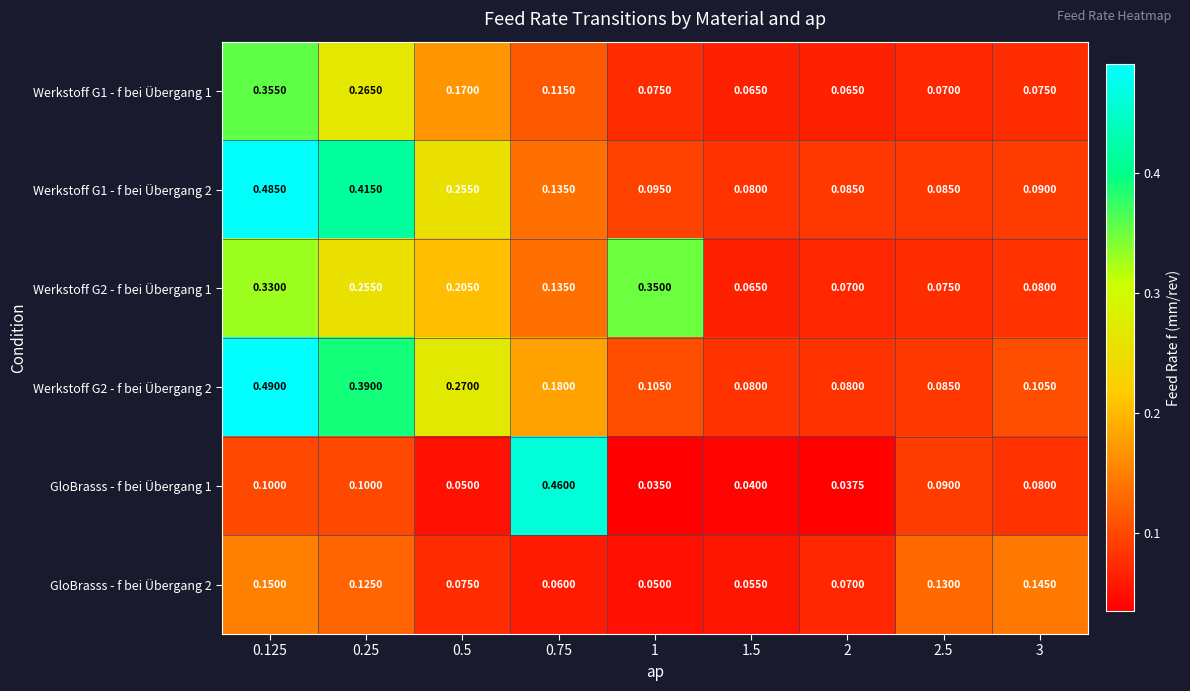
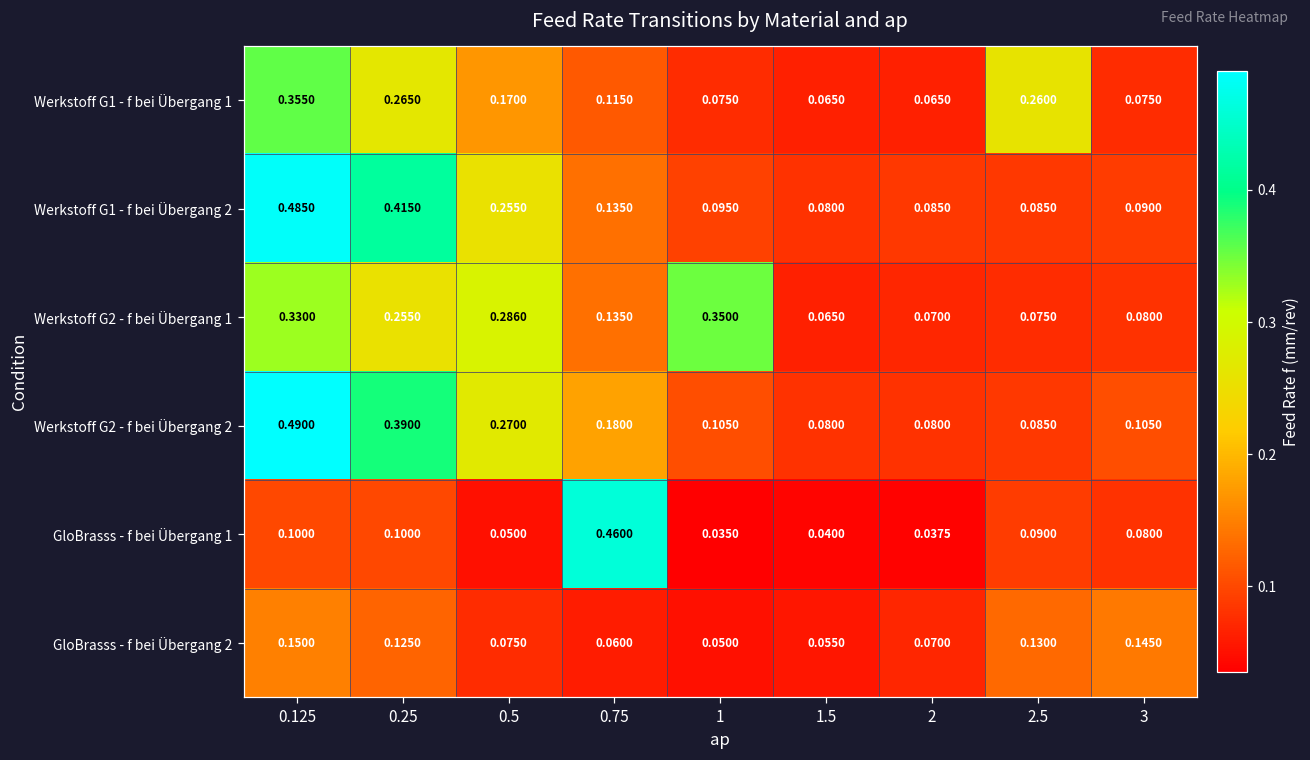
  {
    "Werkstoff G1 - f bei Übergang 1": {
      "0.125": 0.3550,
      "0.25": 0.2650,
      "0.5": 0.1700,
      "0.75": 0.1150,
      "1": 0.0750,
      "1.5": 0.0650,
      "2": 0.0650,
-     "2.5": 0.0700,
+     "2.5": 0.2600,
      "3": 0.0750
    },
    "Werkstoff G1 - f bei Übergang 2": {
      "0.125": 0.4850,
      "0.25": 0.4150,
      "0.5": 0.2550,
      "0.75": 0.1350,
      "1": 0.0950,
      "1.5": 0.0800,
      "2": 0.0850,
      "2.5": 0.0850,
      "3": 0.0900
    },
    "Werkstoff G2 - f bei Übergang 1": {
      "0.125": 0.3300,
      "0.25": 0.2550,
-     "0.5": 0.2050,
+     "0.5": 0.2860,
      "0.75": 0.1350,
      "1": 0.3500,
      "1.5": 0.0650,
      "2": 0.0700,
      "2.5": 0.0750,
      "3": 0.0800
    },
    "Werkstoff G2 - f bei Übergang 2": {
      "0.125": 0.4900,
      "0.25": 0.3900,
      "0.5": 0.2700,
      "0.75": 0.1800,
      "1": 0.1050,
      "1.5": 0.0800,
      "2": 0.0800,
      "2.5": 0.0850,
      "3": 0.1050
    },
    "GloBrasss - f bei Übergang 1": {
      "0.125": 0.1000,
      "0.25": 0.1000,
      "0.5": 0.0500,
      "0.75": 0.4600,
      "1": 0.0350,
      "1.5": 0.0400,
      "2": 0.0375,
      "2.5": 0.0900,
      "3": 0.0800
    },
    "GloBrasss - f bei Übergang 2": {
      "0.125": 0.1500,
      "0.25": 0.1250,
      "0.5": 0.0750,
      "0.75": 0.0600,
      "1": 0.0500,
      "1.5": 0.0550,
      "2": 0.0700,
      "2.5": 0.1300,
      "3": 0.1450
    }
  }
